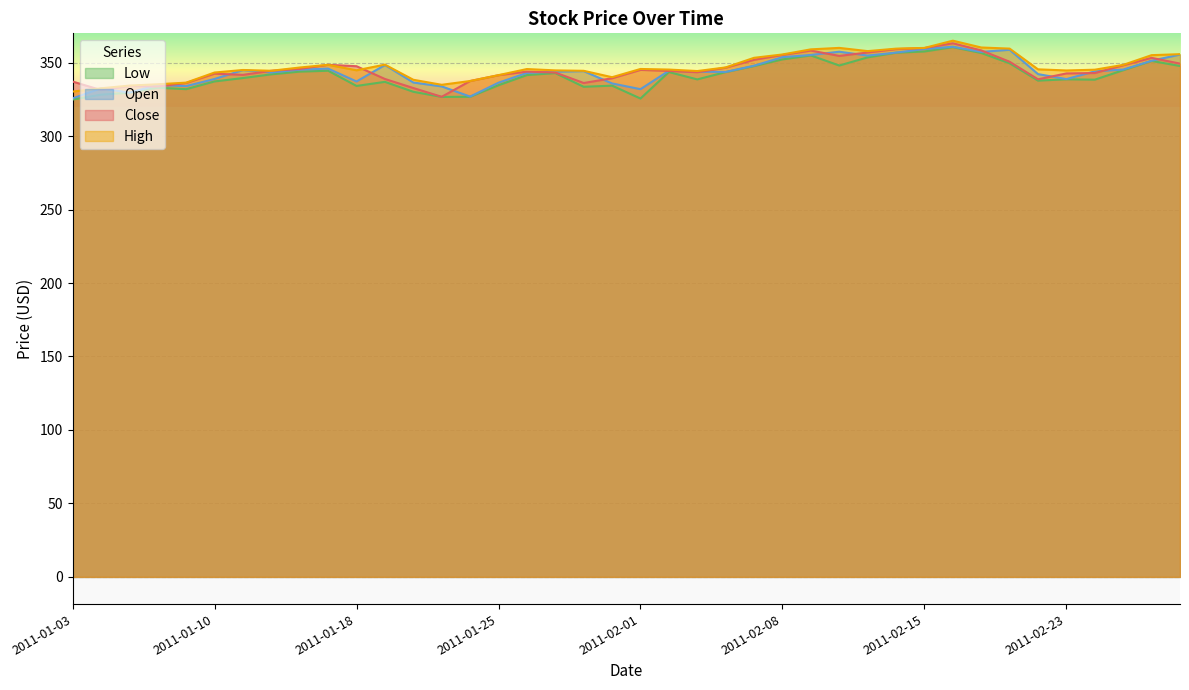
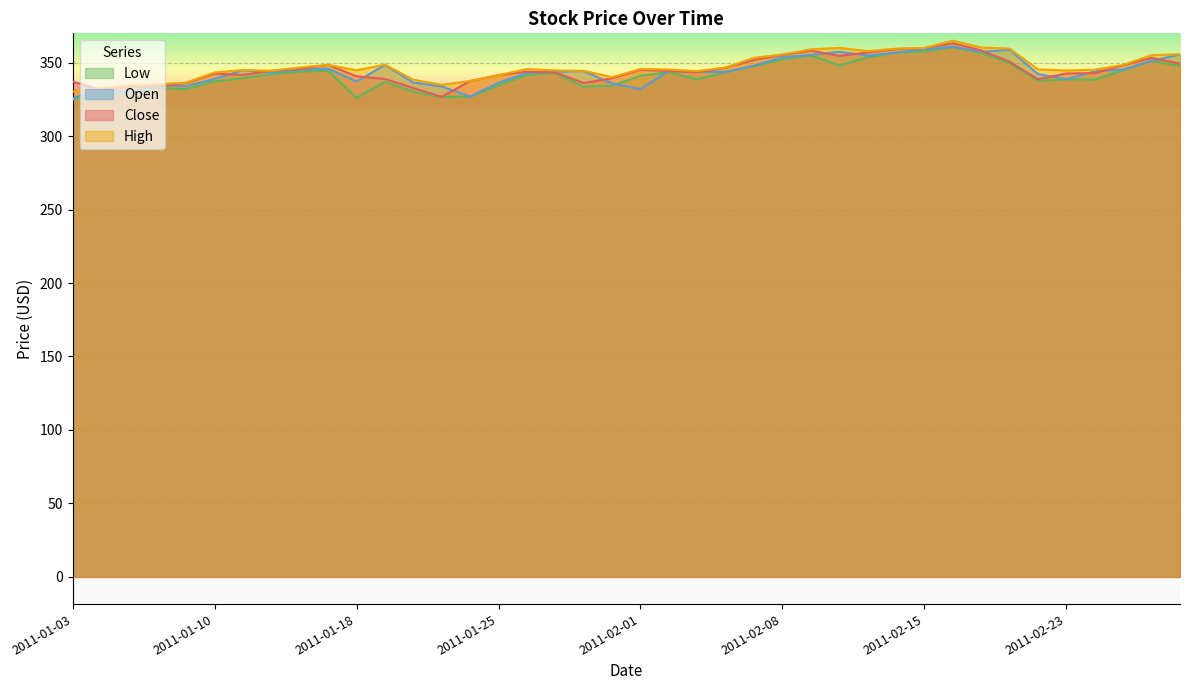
  {
    "Low": {
-     "2011-01-18": 334,
+     "2011-01-18": 326,
      "2011-01-25": 335,
-     "2011-02-01": 326
+     "2011-02-01": 341
    },
    "Open": {
      "2011-01-18": 337,
      "2011-01-25": 336,
      "2011-02-01": 332
    },
    "Close": {
      "2011-01-03": 337,
-     "2011-01-18": 348,
+     "2011-01-18": 341,
      "2011-02-23": 343
    },
    "High": {
      "2011-01-03": 330,
      "2011-01-18": 345,
      "2011-02-23": 345
    }
  }
